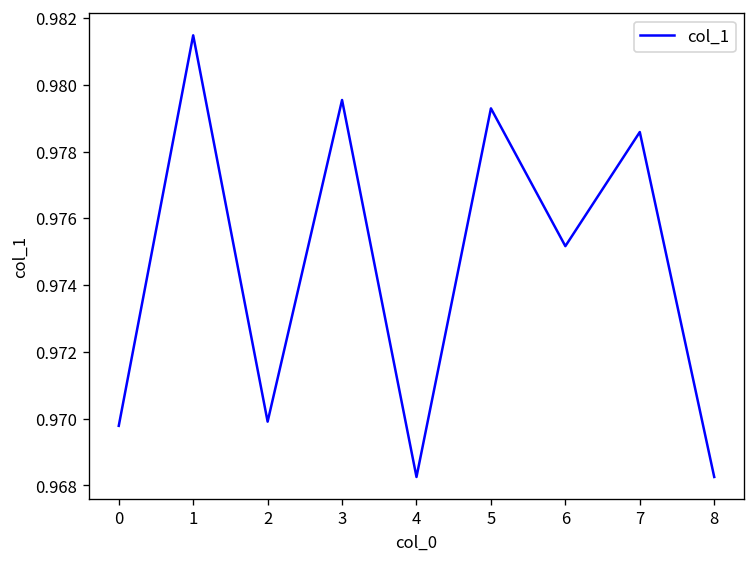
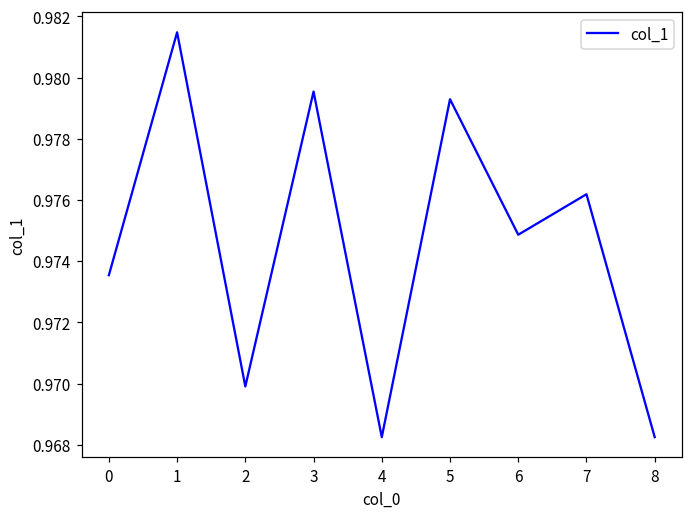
  {
-   "0": 0.9698,
+   "0": 0.9735,
    "1": 0.9815,
    "2": 0.9699,
    "3": 0.9795,
    "4": 0.9683,
    "5": 0.9793,
-   "6": 0.9752,
-   "7": 0.9786,
+   "6": 0.9749,
+   "7": 0.9762,
    "8": 0.9683
  }
